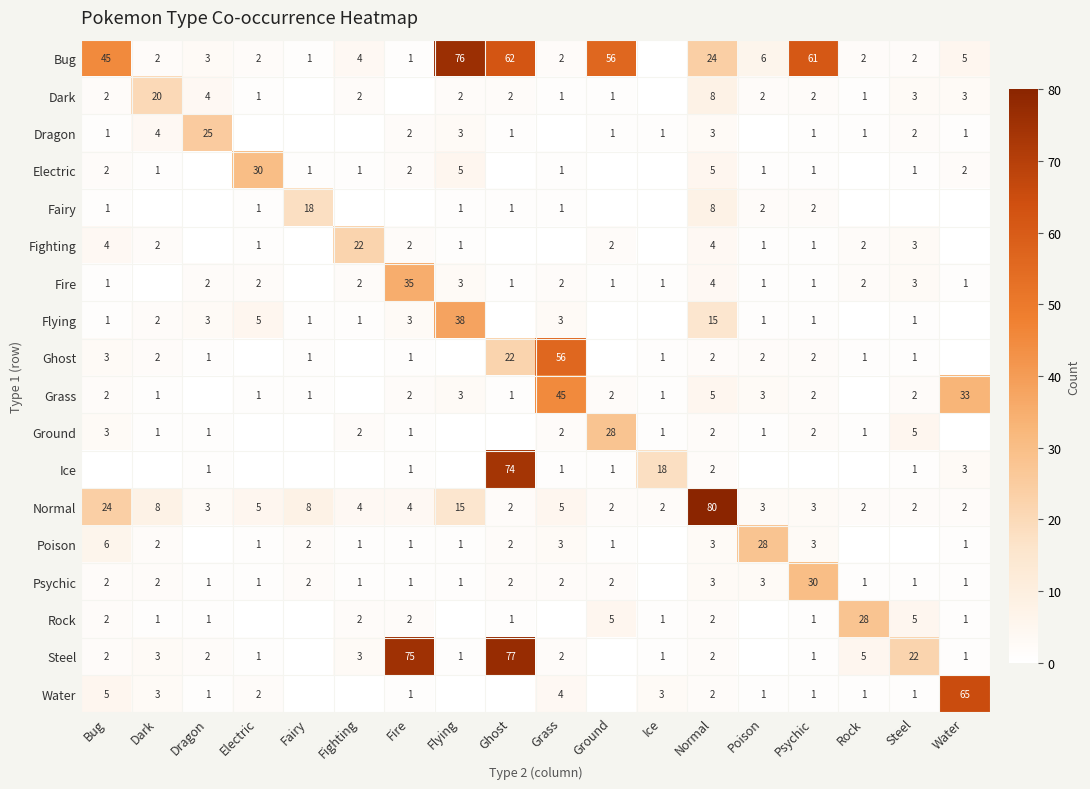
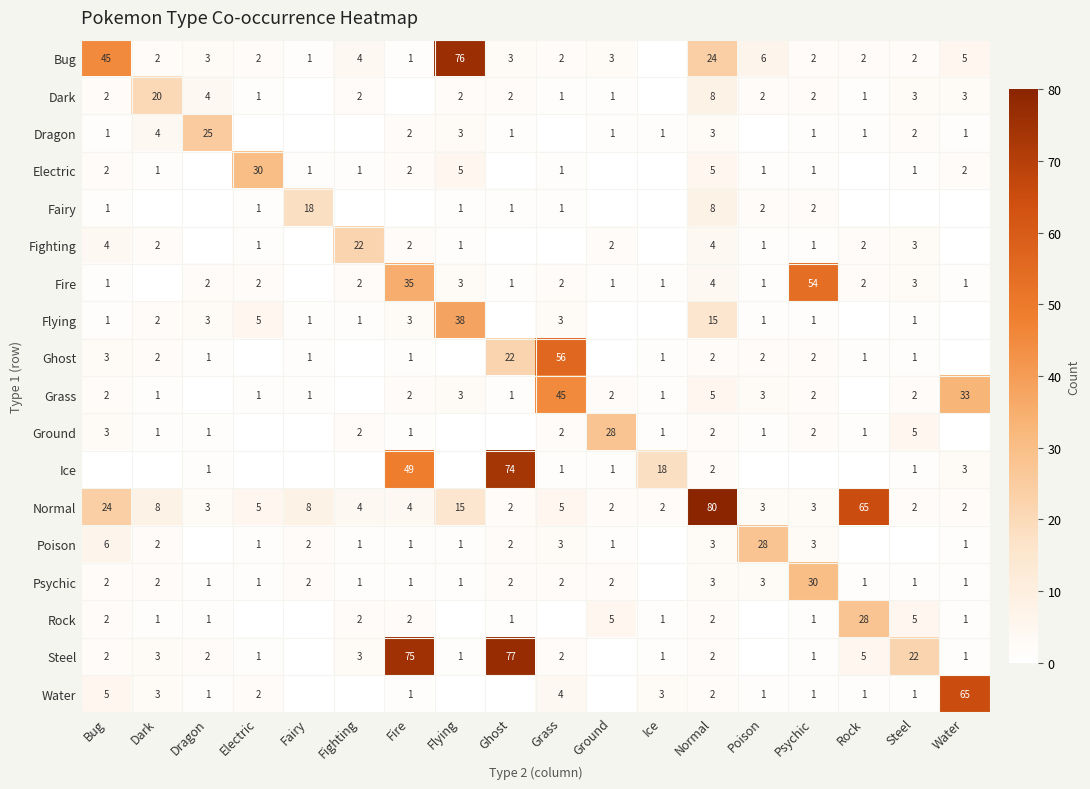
  {
    "Bug": {
      "Bug": 45,
      "Dark": 2,
      "Dragon": 3,
      "Electric": 2,
      "Fairy": 1,
      "Fighting": 4,
      "Fire": 1,
      "Flying": 76,
-     "Ghost": 62,
+     "Ghost": 3,
      "Grass": 2,
-     "Ground": 56,
+     "Ground": 3,
      "Normal": 24,
      "Poison": 6,
-     "Psychic": 61,
+     "Psychic": 2,
      "Rock": 2,
      "Steel": 2,
      "Water": 5
    },
    "Fire": {
      "Bug": 1,
      "Dragon": 2,
      "Electric": 2,
      "Fighting": 2,
      "Fire": 35,
      "Flying": 3,
      "Ghost": 1,
      "Grass": 2,
      "Ground": 1,
      "Ice": 1,
      "Normal": 4,
      "Poison": 1,
-     "Psychic": 1,
+     "Psychic": 54,
      "Rock": 2,
      "Steel": 3,
      "Water": 1
    },
    "Ice": {
      "Dragon": 1,
-     "Fire": 1,
+     "Fire": 49,
      "Ghost": 74,
      "Grass": 1,
      "Ground": 1,
      "Ice": 18,
      "Normal": 2,
      "Steel": 1,
      "Water": 3
    },
    "Normal": {
      "Bug": 24,
      "Dark": 8,
      "Dragon": 3,
      "Electric": 5,
      "Fairy": 8,
      "Fighting": 4,
      "Fire": 4,
      "Flying": 15,
      "Ghost": 2,
      "Grass": 5,
      "Ground": 2,
      "Ice": 2,
      "Normal": 80,
      "Poison": 3,
      "Psychic": 3,
-     "Rock": 2,
+     "Rock": 65,
      "Steel": 2,
      "Water": 2
    }
  }
